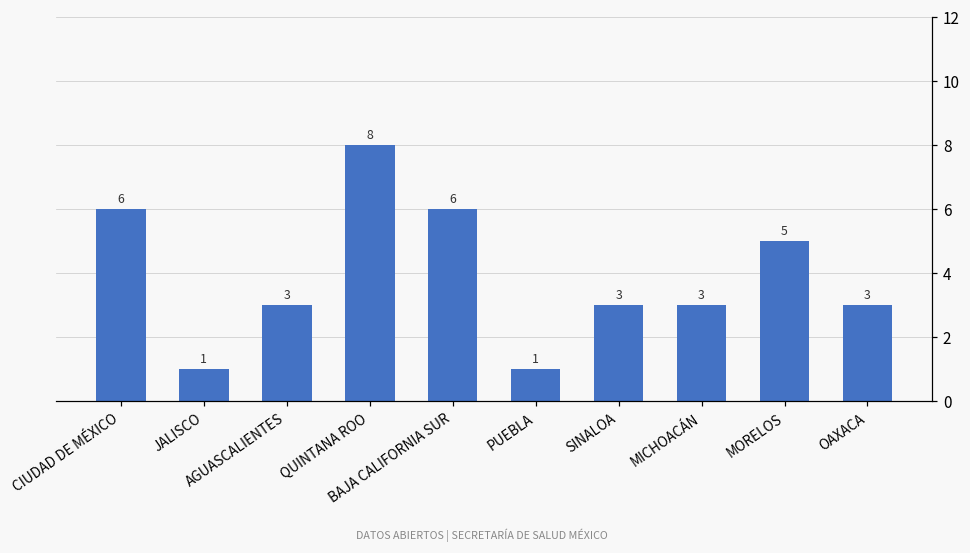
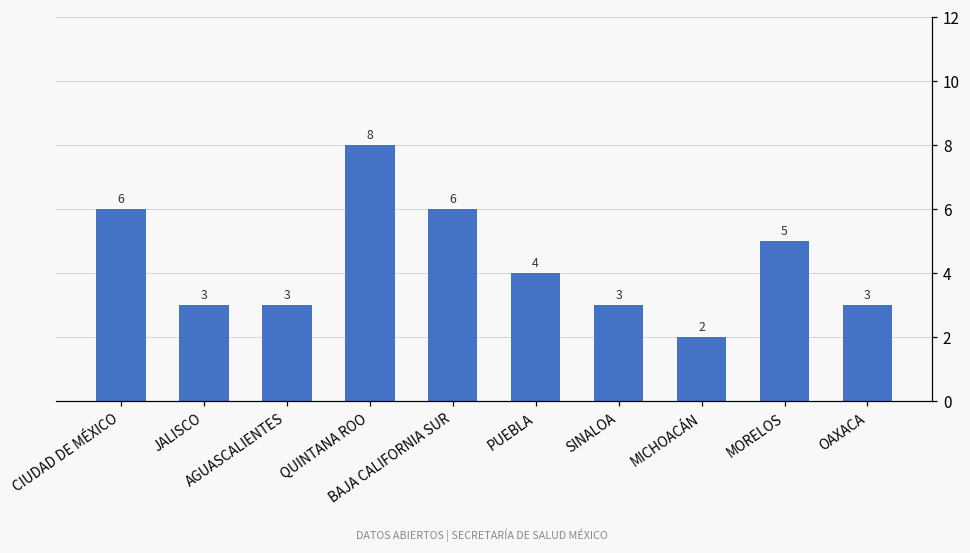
  {
    "CIUDAD DE MÉXICO": 6,
-   "JALISCO": 1,
+   "JALISCO": 3,
    "AGUASCALIENTES": 3,
    "QUINTANA ROO": 8,
    "BAJA CALIFORNIA SUR": 6,
-   "PUEBLA": 1,
+   "PUEBLA": 4,
    "SINALOA": 3,
-   "MICHOACÁN": 3,
+   "MICHOACÁN": 2,
    "MORELOS": 5,
    "OAXACA": 3
  }
